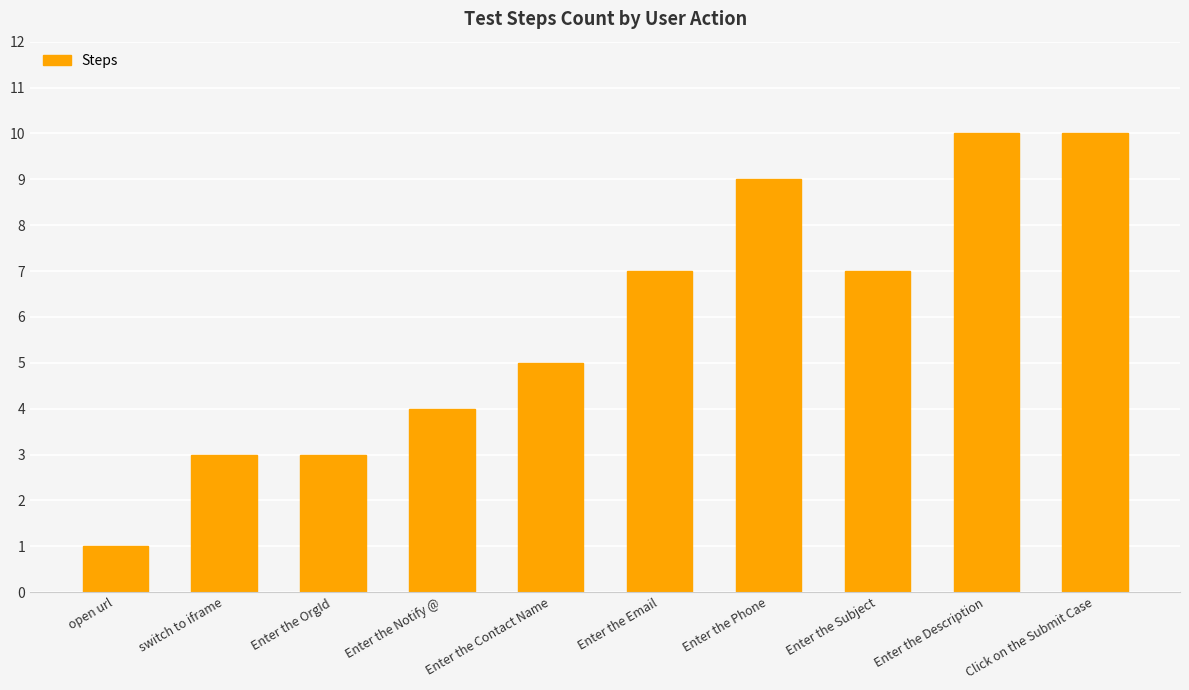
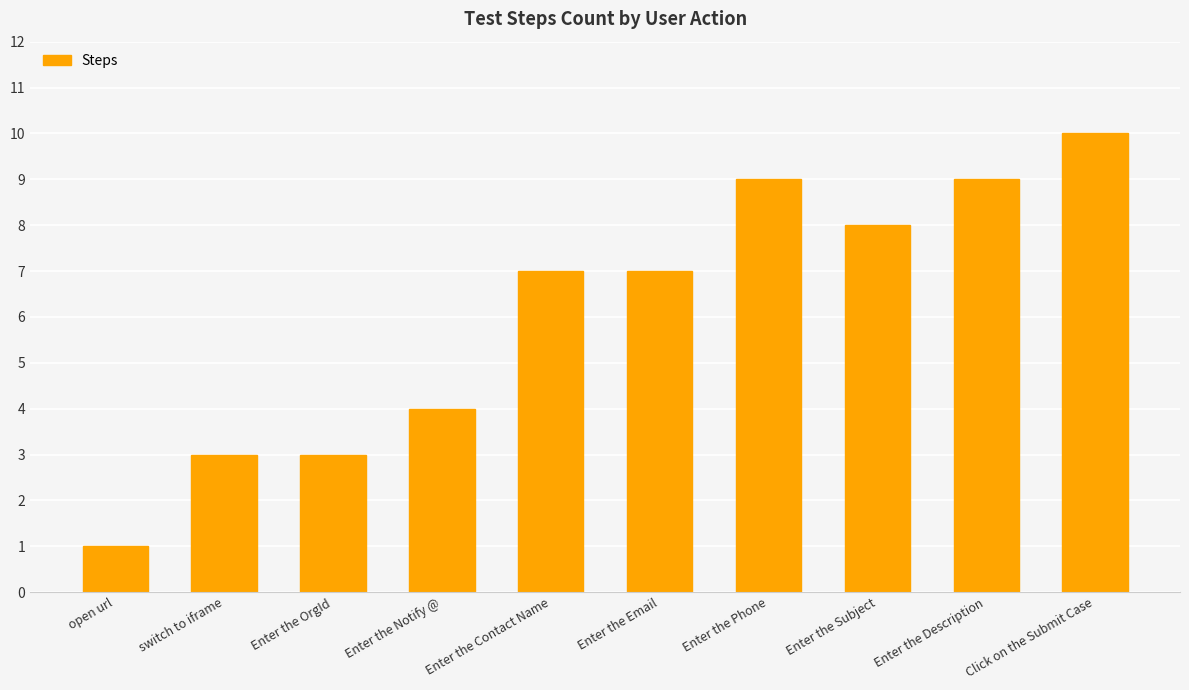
  {
    "open url": 1,
    "switch to iframe": 3,
    "Enter the OrgId": 3,
    "Enter the Notify @": 4,
-   "Enter the Contact Name": 5,
+   "Enter the Contact Name": 7,
    "Enter the Email": 7,
    "Enter the Phone": 9,
-   "Enter the Subject": 7,
-   "Enter the Description": 10,
+   "Enter the Subject": 8,
+   "Enter the Description": 9,
    "Click on the Submit Case": 10
  }
